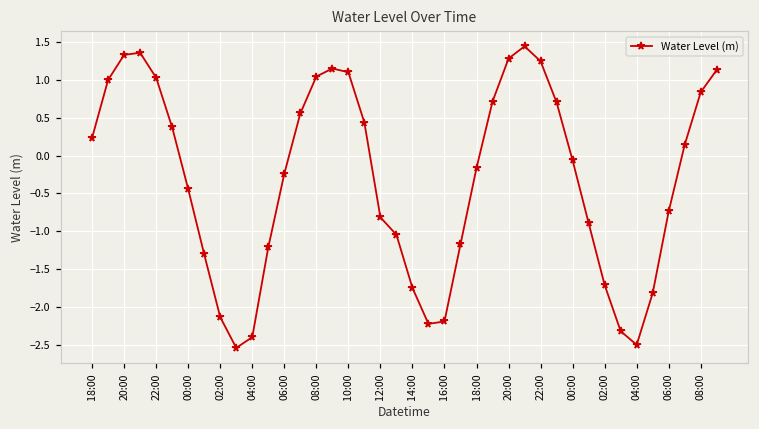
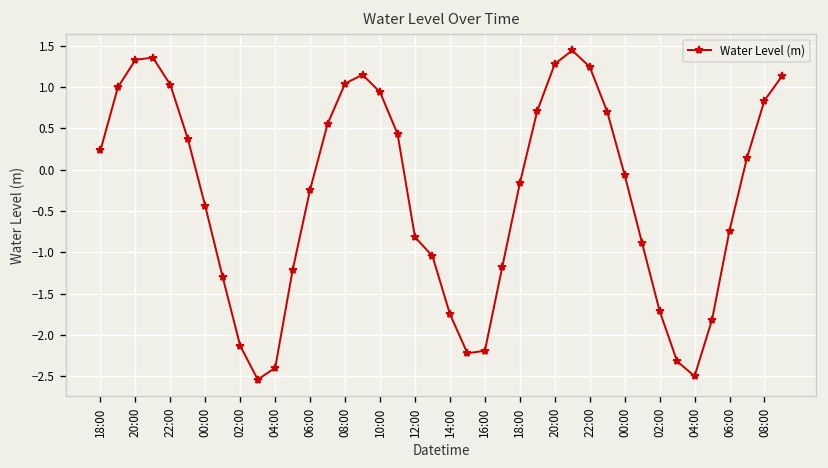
  {
-   "10:00": 1.1,
+   "10:00": 0.9,
    "12:00": -0.8,
    "14:00": -1.7,
    "16:00": -2.2
  }
